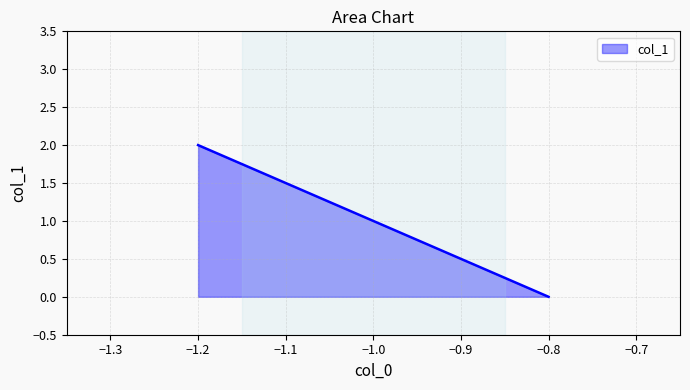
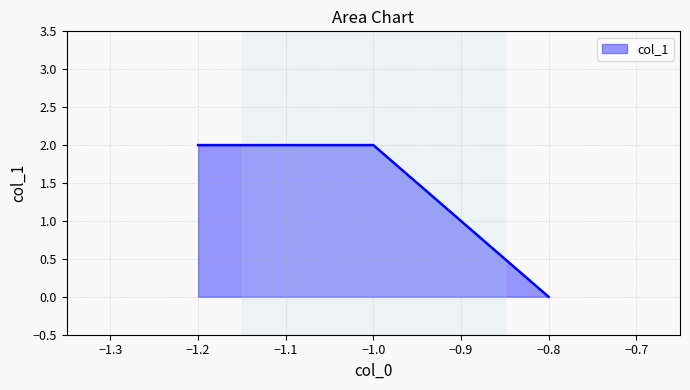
  {
    "−1.2": 2,
-   "−1.0": 1,
+   "−1.0": 2,
    "−0.8": 0
  }
